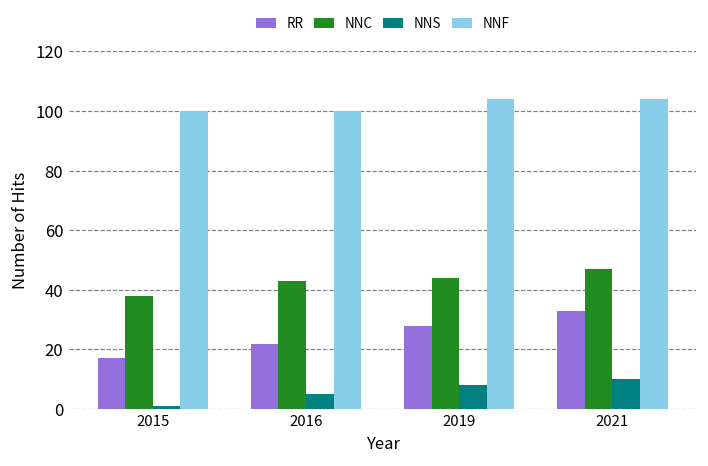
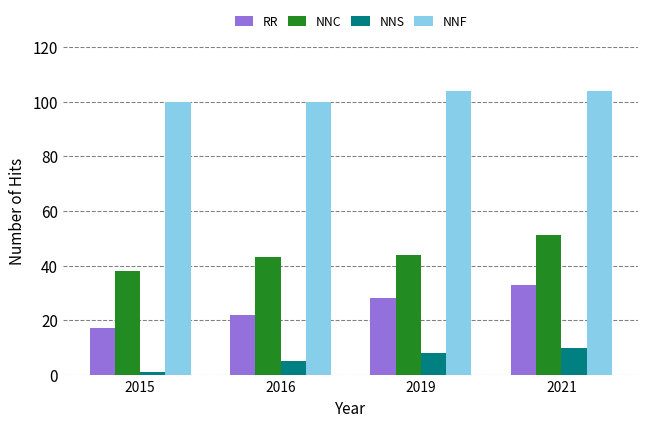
  {
    "RR": {
      "2015": 17,
      "2016": 22,
      "2019": 28,
      "2021": 33
    },
    "NNC": {
      "2015": 38,
      "2016": 43,
      "2019": 44,
-     "2021": 47
+     "2021": 51
    },
    "NNS": {
      "2016": 5,
      "2019": 8,
      "2021": 10
    },
    "NNF": {
      "2015": 100,
      "2016": 100,
      "2019": 104,
      "2021": 104
    }
  }
